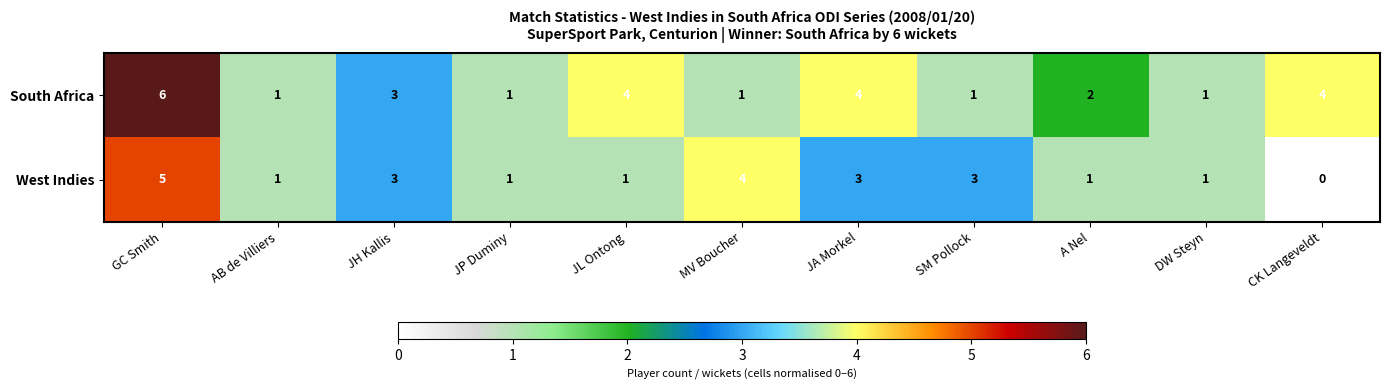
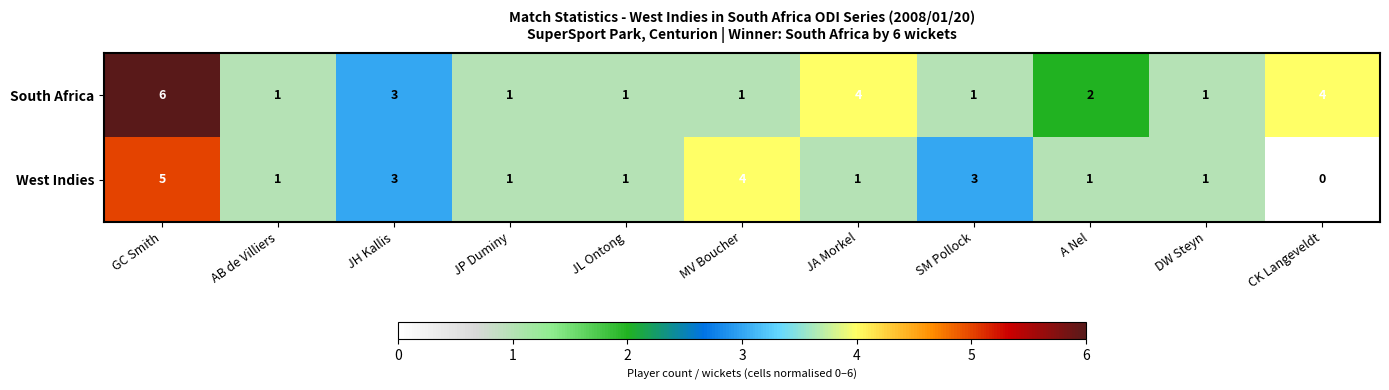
  {
    "South Africa": {
      "GC Smith": 6,
      "AB de Villiers": 1,
      "JH Kallis": 3,
      "JP Duminy": 1,
-     "JL Ontong": 4,
+     "JL Ontong": 1,
      "MV Boucher": 1,
      "JA Morkel": 4,
      "SM Pollock": 1,
      "A Nel": 2,
      "DW Steyn": 1,
      "CK Langeveldt": 4
    },
    "West Indies": {
      "GC Smith": 5,
      "AB de Villiers": 1,
      "JH Kallis": 3,
      "JP Duminy": 1,
      "JL Ontong": 1,
      "MV Boucher": 4,
-     "JA Morkel": 3,
+     "JA Morkel": 1,
      "SM Pollock": 3,
      "A Nel": 1,
      "DW Steyn": 1,
      "CK Langeveldt": 0
    }
  }
